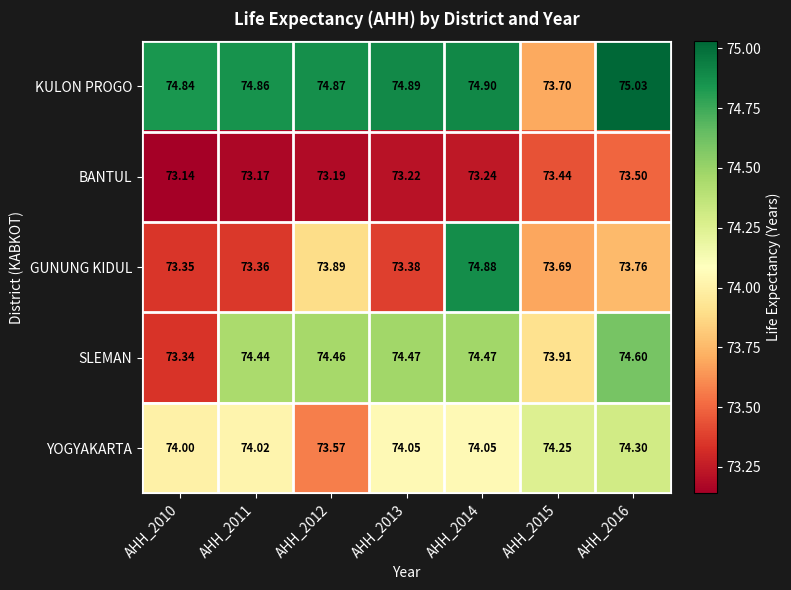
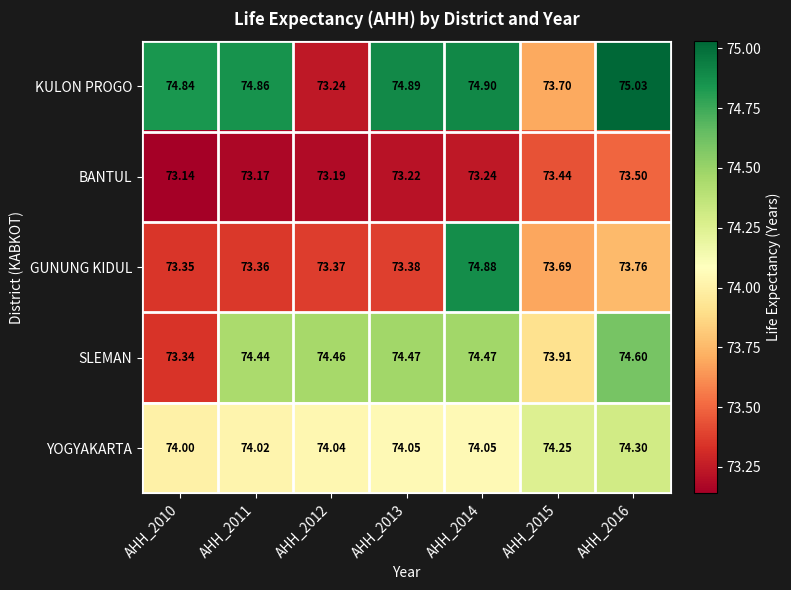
  {
    "KULON PROGO": {
      "AHH_2010": 74.84,
      "AHH_2011": 74.86,
-     "AHH_2012": 74.87,
+     "AHH_2012": 73.24,
      "AHH_2013": 74.89,
      "AHH_2014": 74.90,
      "AHH_2015": 73.70,
      "AHH_2016": 75.03
    },
    "BANTUL": {
      "AHH_2010": 73.14,
      "AHH_2011": 73.17,
      "AHH_2012": 73.19,
      "AHH_2013": 73.22,
      "AHH_2014": 73.24,
      "AHH_2015": 73.44,
      "AHH_2016": 73.50
    },
    "GUNUNG KIDUL": {
      "AHH_2010": 73.35,
      "AHH_2011": 73.36,
-     "AHH_2012": 73.89,
+     "AHH_2012": 73.37,
      "AHH_2013": 73.38,
      "AHH_2014": 74.88,
      "AHH_2015": 73.69,
      "AHH_2016": 73.76
    },
    "SLEMAN": {
      "AHH_2010": 73.34,
      "AHH_2011": 74.44,
      "AHH_2012": 74.46,
      "AHH_2013": 74.47,
      "AHH_2014": 74.47,
      "AHH_2015": 73.91,
      "AHH_2016": 74.60
    },
    "YOGYAKARTA": {
      "AHH_2010": 74.00,
      "AHH_2011": 74.02,
-     "AHH_2012": 73.57,
+     "AHH_2012": 74.04,
      "AHH_2013": 74.05,
      "AHH_2014": 74.05,
      "AHH_2015": 74.25,
      "AHH_2016": 74.30
    }
  }
